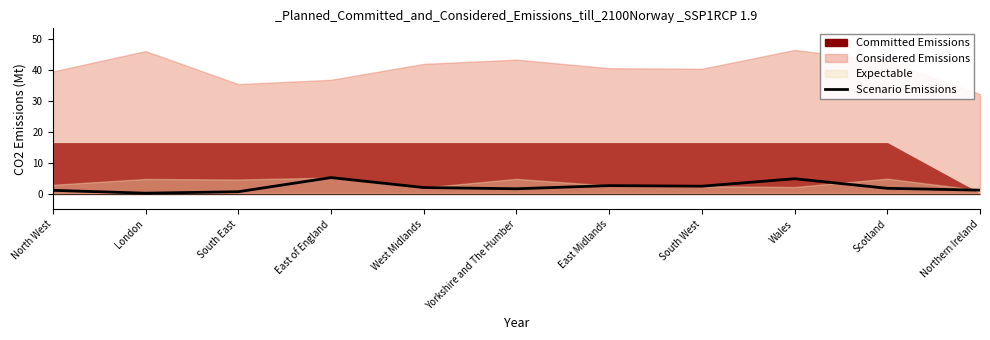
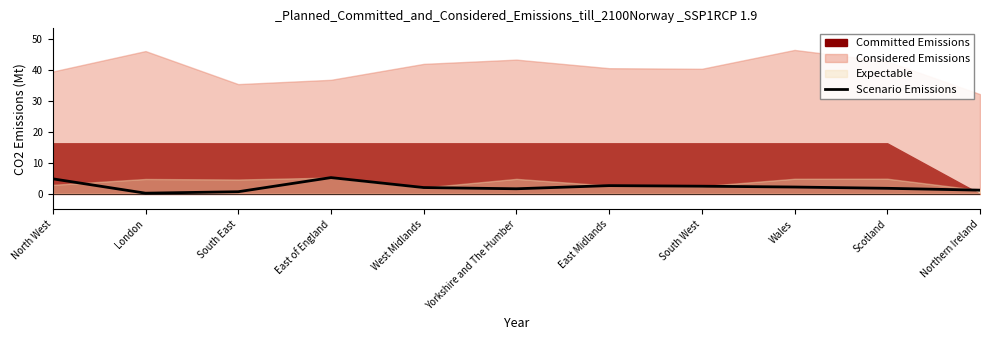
  {
    "Scenario Emissions": {
-     "North West": 1,
+     "North West": 5,
      "London": 0,
      "South East": 1,
      "Yorkshire and The Humber": 2,
-     "Wales": 5,
+     "Wales": 2,
      "Scotland": 2
    },
    "Committed Emissions": {
      "North West": 16,
      "London": 16,
      "South East": 16,
      "East of England": 16,
      "West Midlands": 16,
      "Yorkshire and The Humber": 16,
      "East Midlands": 16,
      "South West": 16,
      "Wales": 16,
      "Scotland": 16,
      "Northern Ireland": 0
    },
    "Considered Emissions": {
      "North West": 40,
      "London": 46,
      "South East": 36,
      "East of England": 37,
      "West Midlands": 42,
      "Yorkshire and The Humber": 43,
      "East Midlands": 41,
      "South West": 41,
      "Wales": 47,
      "Northern Ireland": 32
    },
    "Expectable": {
      "North West": 3,
      "London": 5,
      "South East": 5,
      "Yorkshire and The Humber": 5,
-     "Wales": 2,
+     "Wales": 5,
      "Scotland": 5
    }
  }
